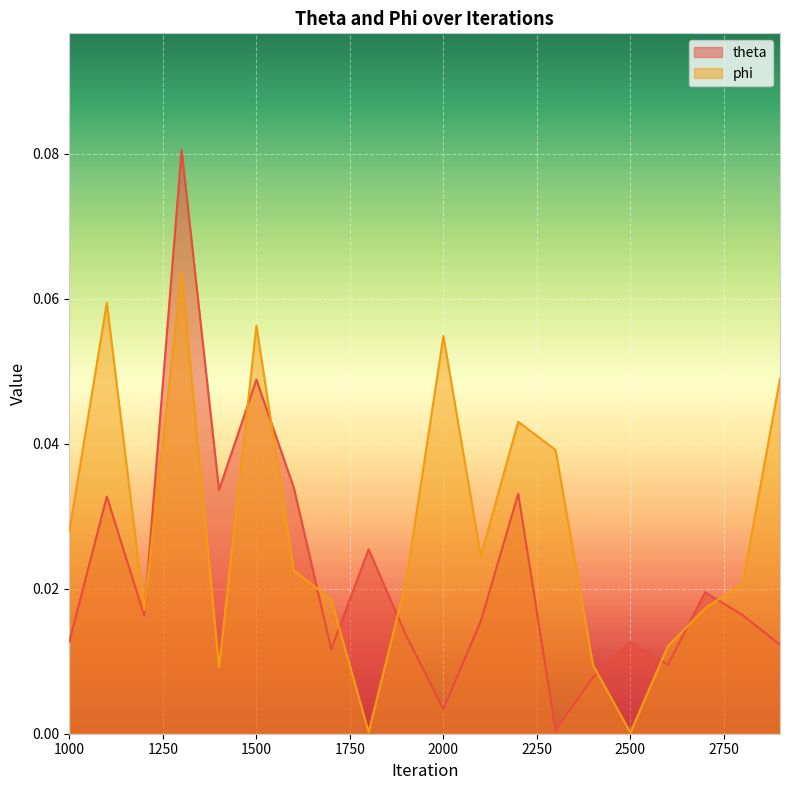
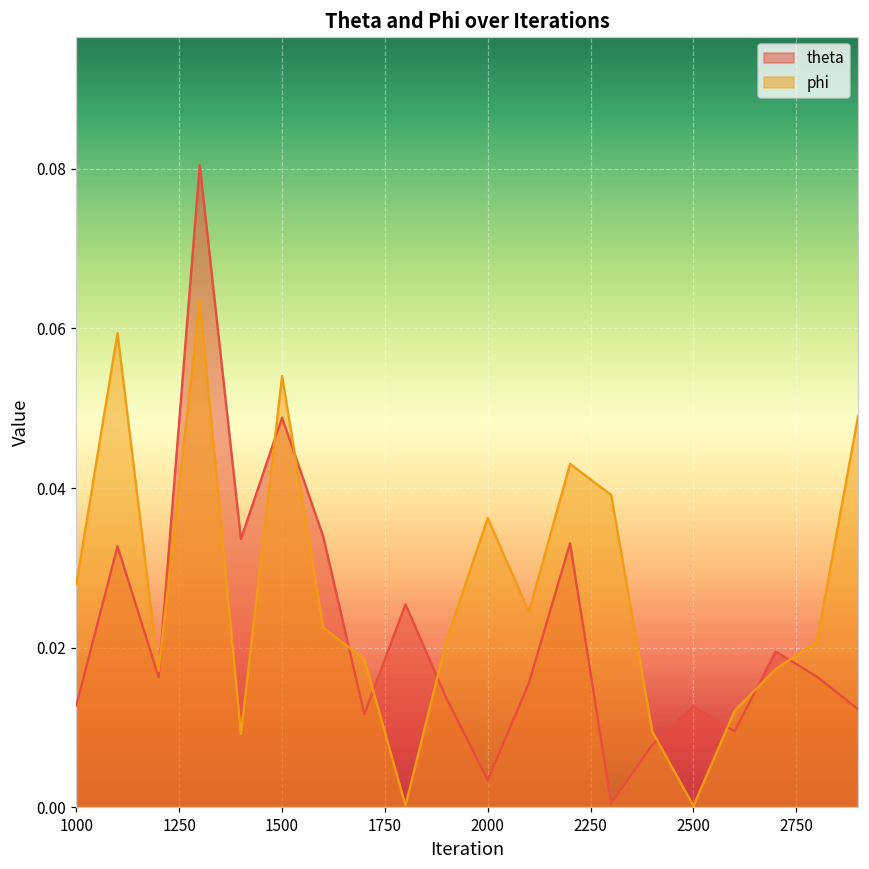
  {
    "theta": {
      "1000": 0.013,
      "1500": 0.049,
      "2000": 0.003,
      "2500": 0.013
    },
    "phi": {
      "1000": 0.028,
-     "1500": 0.056,
-     "2000": 0.055,
+     "1500": 0.054,
+     "2000": 0.036,
      "2500": 0.000
    }
  }
